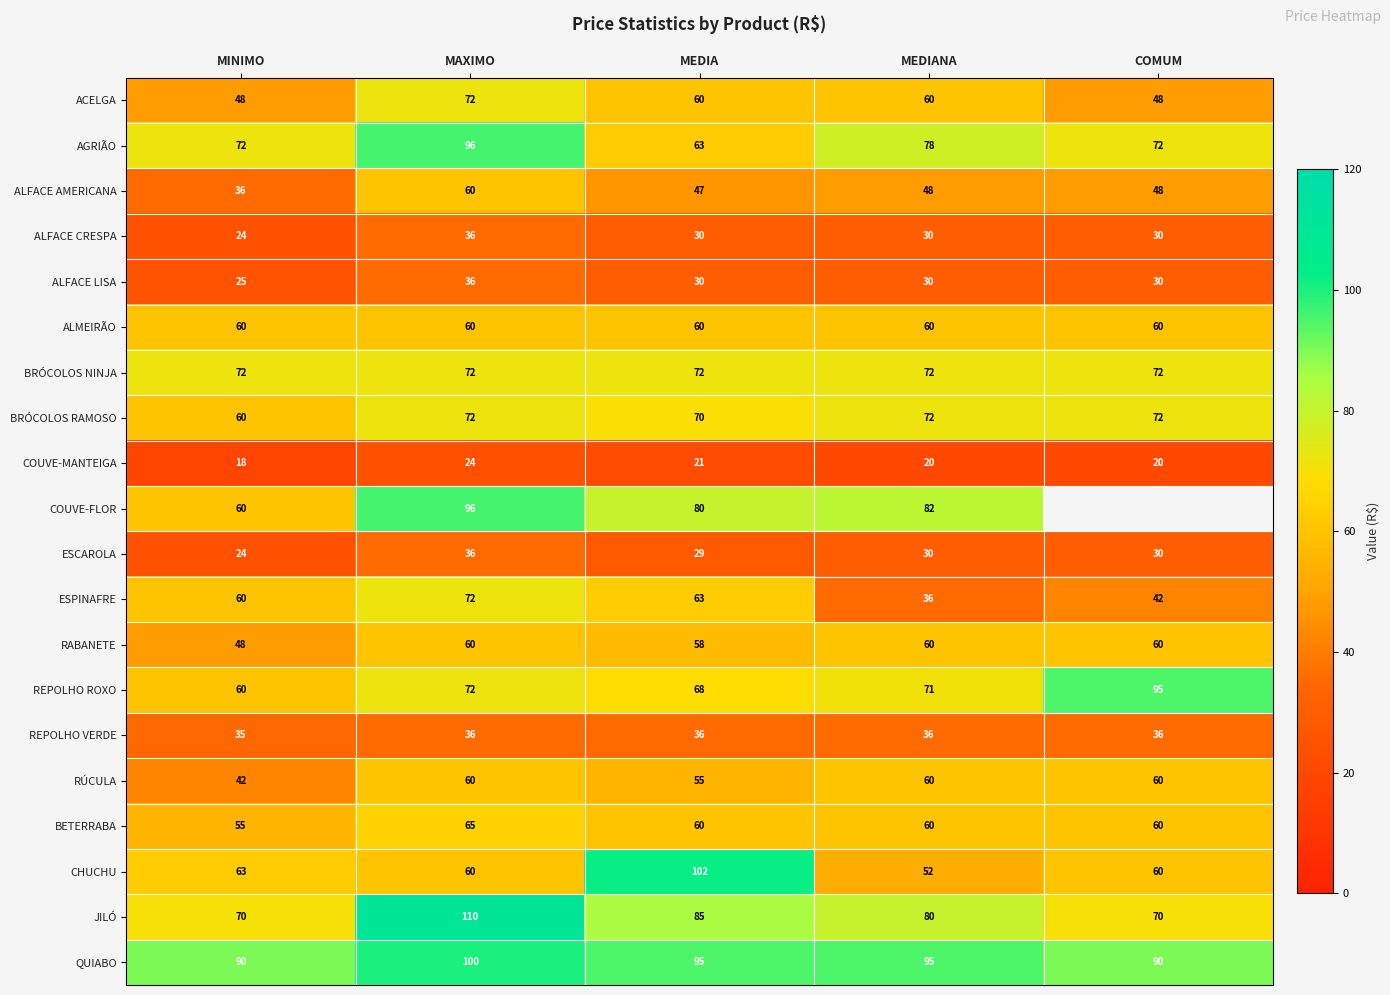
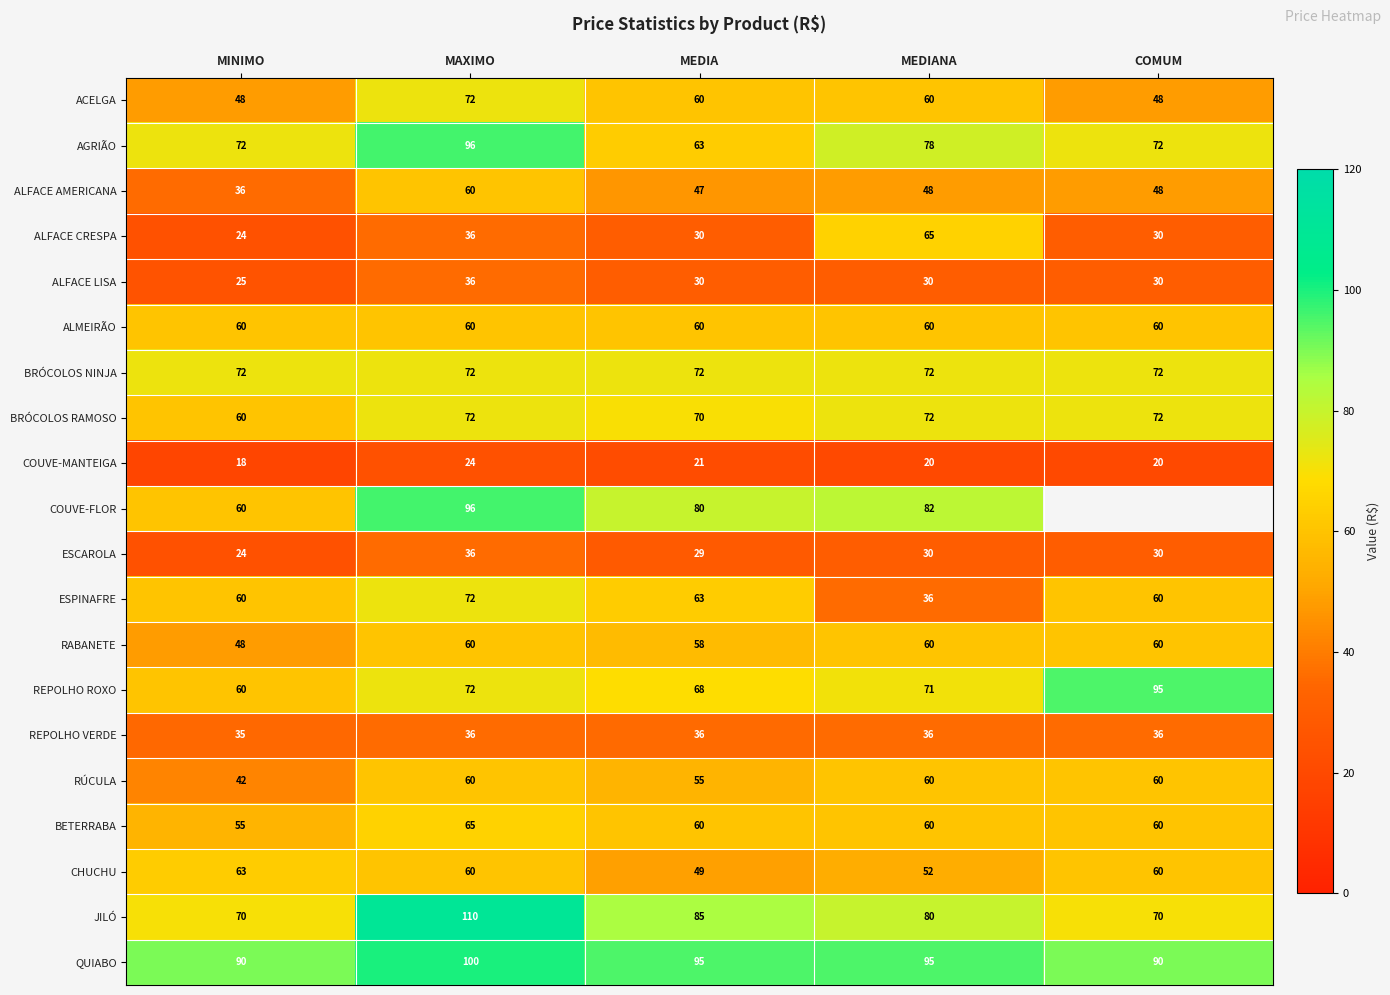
  {
    "ACELGA": {
      "MINIMO": 48,
      "MAXIMO": 72,
      "MEDIA": 60,
      "MEDIANA": 60,
      "COMUM": 48
    },
    "AGRIÃO": {
      "MINIMO": 72,
      "MAXIMO": 96,
      "MEDIA": 63,
      "MEDIANA": 78,
      "COMUM": 72
    },
    "ALFACE AMERICANA": {
      "MINIMO": 36,
      "MAXIMO": 60,
      "MEDIA": 47,
      "MEDIANA": 48,
      "COMUM": 48
    },
    "ALFACE CRESPA": {
      "MINIMO": 24,
      "MAXIMO": 36,
      "MEDIA": 30,
-     "MEDIANA": 30,
+     "MEDIANA": 65,
      "COMUM": 30
    },
    "ALFACE LISA": {
      "MINIMO": 25,
      "MAXIMO": 36,
      "MEDIA": 30,
      "MEDIANA": 30,
      "COMUM": 30
    },
    "ALMEIRÃO": {
      "MINIMO": 60,
      "MAXIMO": 60,
      "MEDIA": 60,
      "MEDIANA": 60,
      "COMUM": 60
    },
    "BRÓCOLOS NINJA": {
      "MINIMO": 72,
      "MAXIMO": 72,
      "MEDIA": 72,
      "MEDIANA": 72,
      "COMUM": 72
    },
    "BRÓCOLOS RAMOSO": {
      "MINIMO": 60,
      "MAXIMO": 72,
      "MEDIA": 70,
      "MEDIANA": 72,
      "COMUM": 72
    },
    "COUVE-MANTEIGA": {
      "MINIMO": 18,
      "MAXIMO": 24,
      "MEDIA": 21,
      "MEDIANA": 20,
      "COMUM": 20
    },
    "COUVE-FLOR": {
      "MINIMO": 60,
      "MAXIMO": 96,
      "MEDIA": 80,
      "MEDIANA": 82
    },
    "ESCAROLA": {
      "MINIMO": 24,
      "MAXIMO": 36,
      "MEDIA": 29,
      "MEDIANA": 30,
      "COMUM": 30
    },
    "ESPINAFRE": {
      "MINIMO": 60,
      "MAXIMO": 72,
      "MEDIA": 63,
      "MEDIANA": 36,
-     "COMUM": 42
+     "COMUM": 60
    },
    "RABANETE": {
      "MINIMO": 48,
      "MAXIMO": 60,
      "MEDIA": 58,
      "MEDIANA": 60,
      "COMUM": 60
    },
    "REPOLHO ROXO": {
      "MINIMO": 60,
      "MAXIMO": 72,
      "MEDIA": 68,
      "MEDIANA": 71,
      "COMUM": 95
    },
    "REPOLHO VERDE": {
      "MINIMO": 35,
      "MAXIMO": 36,
      "MEDIA": 36,
      "MEDIANA": 36,
      "COMUM": 36
    },
    "RÚCULA": {
      "MINIMO": 42,
      "MAXIMO": 60,
      "MEDIA": 55,
      "MEDIANA": 60,
      "COMUM": 60
    },
    "BETERRABA": {
      "MINIMO": 55,
      "MAXIMO": 65,
      "MEDIA": 60,
      "MEDIANA": 60,
      "COMUM": 60
    },
    "CHUCHU": {
      "MINIMO": 63,
      "MAXIMO": 60,
-     "MEDIA": 102,
+     "MEDIA": 49,
      "MEDIANA": 52,
      "COMUM": 60
    },
    "JILÓ": {
      "MINIMO": 70,
      "MAXIMO": 110,
      "MEDIA": 85,
      "MEDIANA": 80,
      "COMUM": 70
    },
    "QUIABO": {
      "MINIMO": 90,
      "MAXIMO": 100,
      "MEDIA": 95,
      "MEDIANA": 95,
      "COMUM": 90
    }
  }
